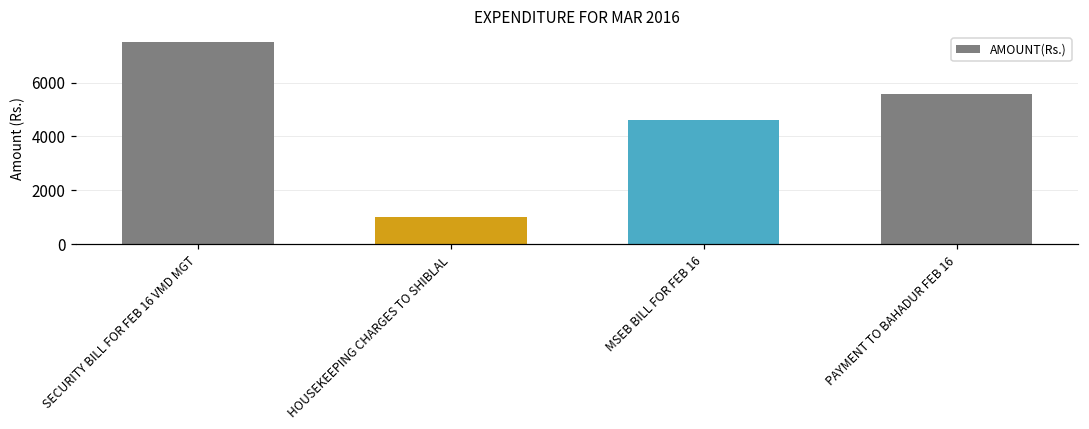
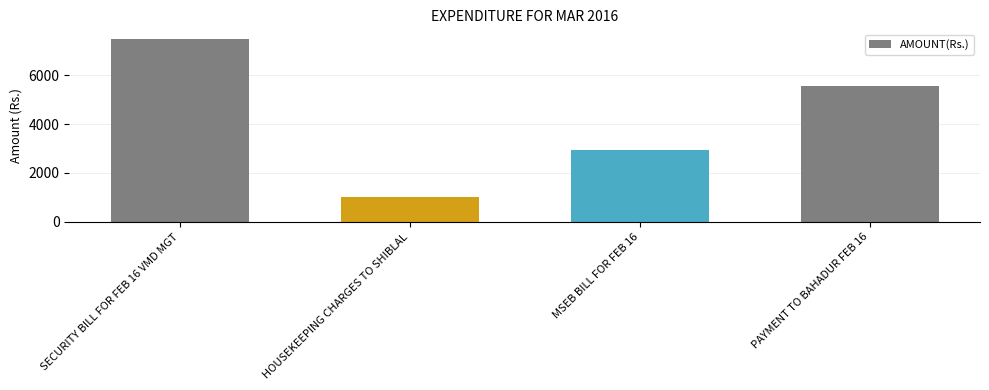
  {
    "SECURITY BILL FOR FEB 16 VMD MGT": 7500,
    "HOUSEKEEPING CHARGES TO SHIBLAL": 1000,
-   "MSEB BILL FOR FEB 16": 4600,
+   "MSEB BILL FOR FEB 16": 3000,
    "PAYMENT TO BAHADUR FEB 16": 5600
  }
